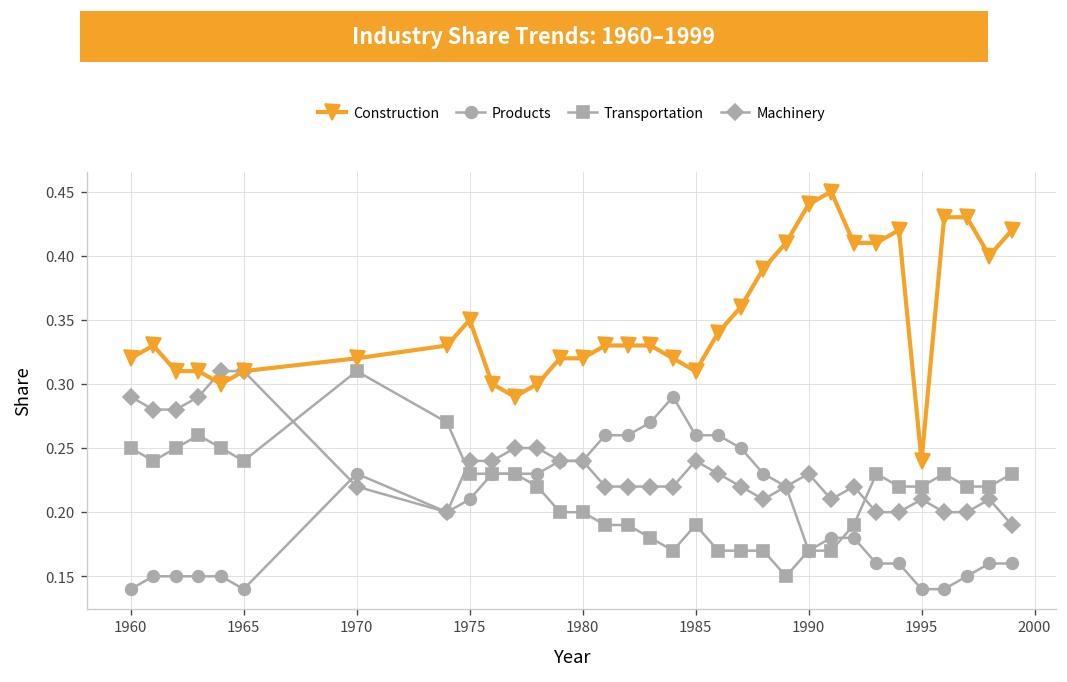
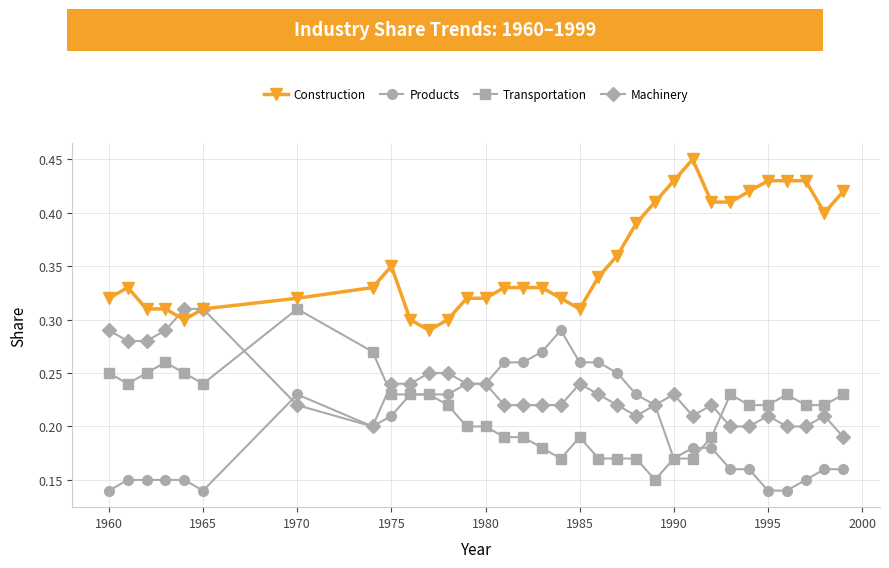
  {
    "Construction": {
      "1960": 0.32,
      "1970": 0.32,
      "1975": 0.35,
      "1980": 0.32,
      "1985": 0.31,
-     "1990": 0.44,
-     "1995": 0.24
+     "1990": 0.43,
+     "1995": 0.43
    }
  }
